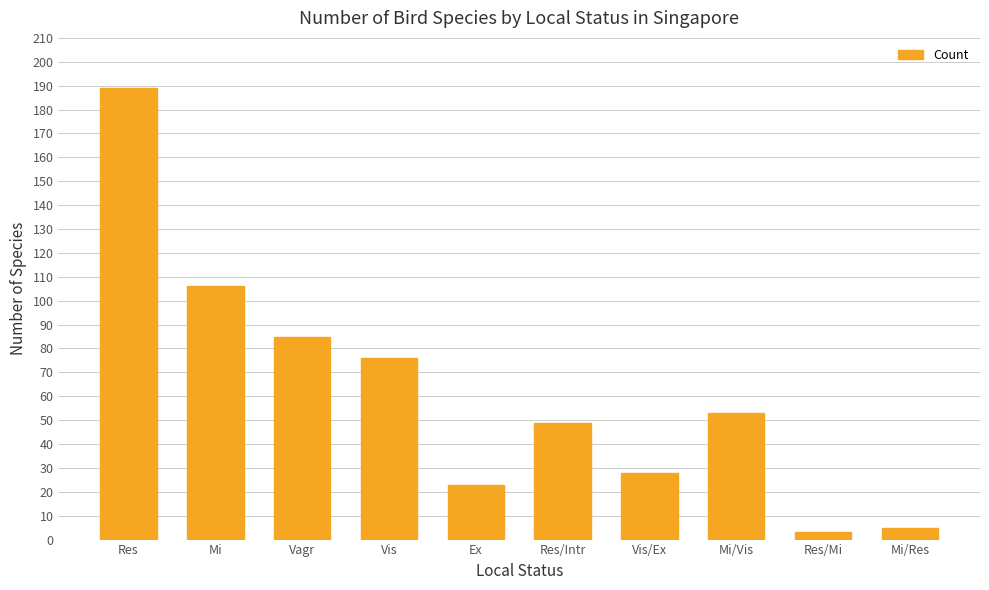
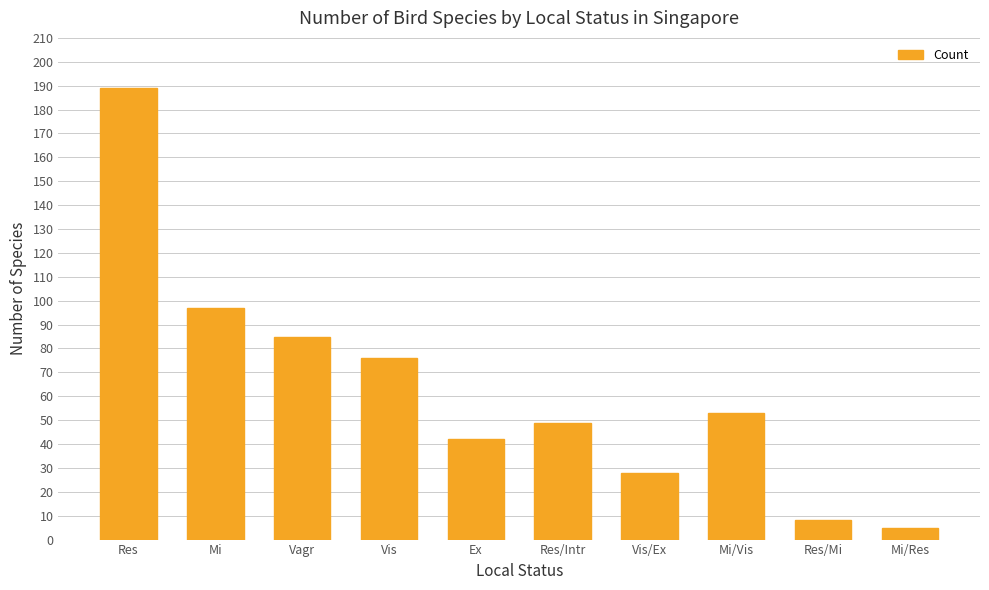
  {
    "Res": 189,
-   "Mi": 106,
+   "Mi": 97,
    "Vagr": 85,
    "Vis": 76,
-   "Ex": 23,
+   "Ex": 42,
    "Res/Intr": 49,
    "Vis/Ex": 28,
    "Mi/Vis": 53,
-   "Res/Mi": 3,
+   "Res/Mi": 8,
    "Mi/Res": 5
  }
